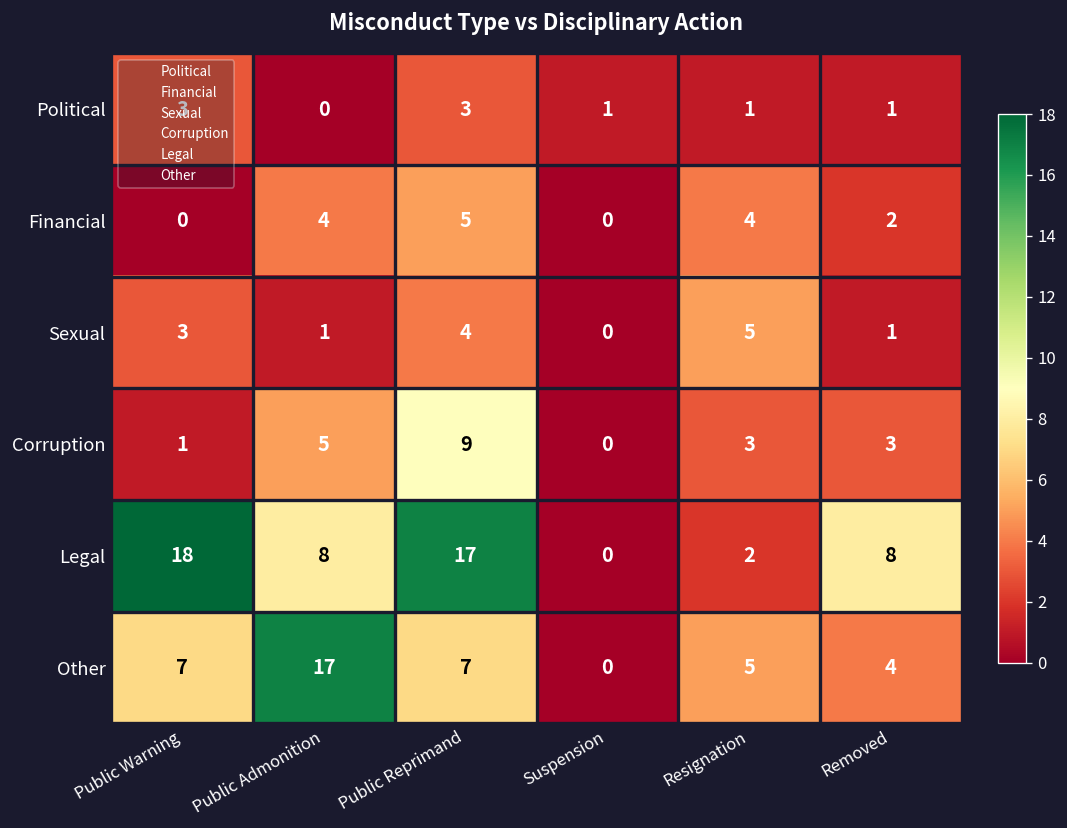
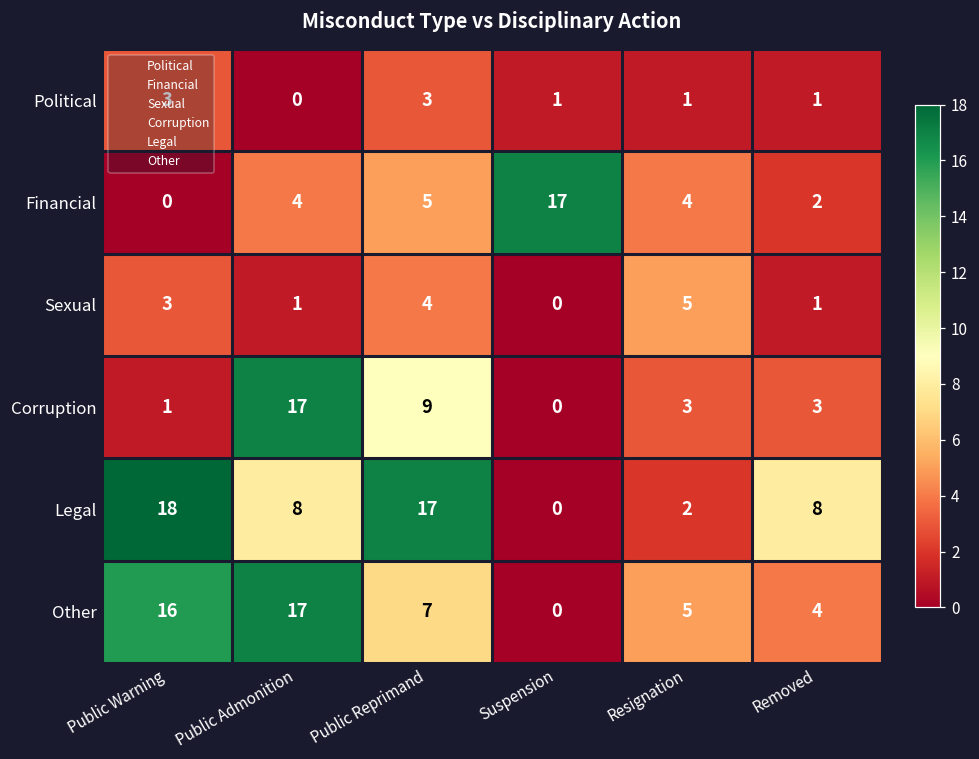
  {
    "Political": {
      "Public Admonition": 0,
      "Public Reprimand": 3,
      "Suspension": 1,
      "Resignation": 1,
      "Removed": 1
    },
    "Financial": {
      "Public Warning": 0,
      "Public Admonition": 4,
      "Public Reprimand": 5,
-     "Suspension": 0,
+     "Suspension": 17,
      "Resignation": 4,
      "Removed": 2
    },
    "Sexual": {
      "Public Warning": 3,
      "Public Admonition": 1,
      "Public Reprimand": 4,
      "Suspension": 0,
      "Resignation": 5,
      "Removed": 1
    },
    "Corruption": {
      "Public Warning": 1,
-     "Public Admonition": 5,
+     "Public Admonition": 17,
      "Public Reprimand": 9,
      "Suspension": 0,
      "Resignation": 3,
      "Removed": 3
    },
    "Legal": {
      "Public Warning": 18,
      "Public Admonition": 8,
      "Public Reprimand": 17,
      "Suspension": 0,
      "Resignation": 2,
      "Removed": 8
    },
    "Other": {
-     "Public Warning": 7,
+     "Public Warning": 16,
      "Public Admonition": 17,
      "Public Reprimand": 7,
      "Suspension": 0,
      "Resignation": 5,
      "Removed": 4
    }
  }
